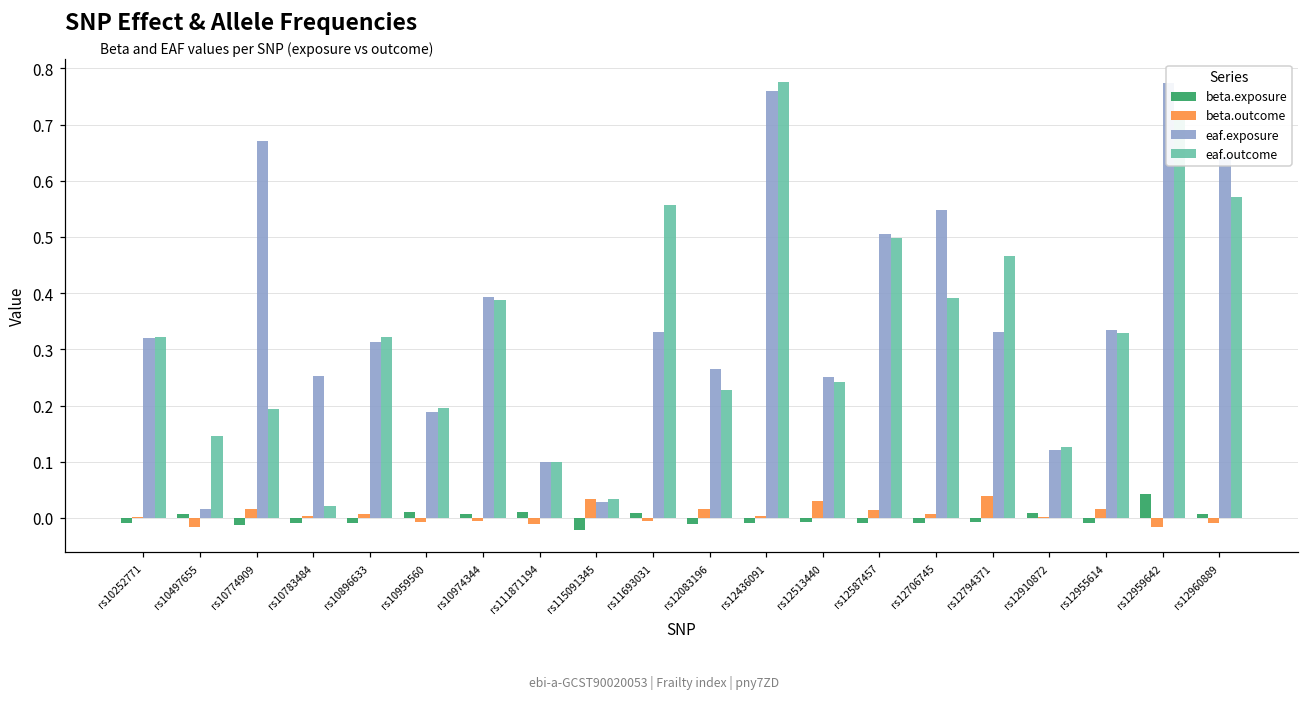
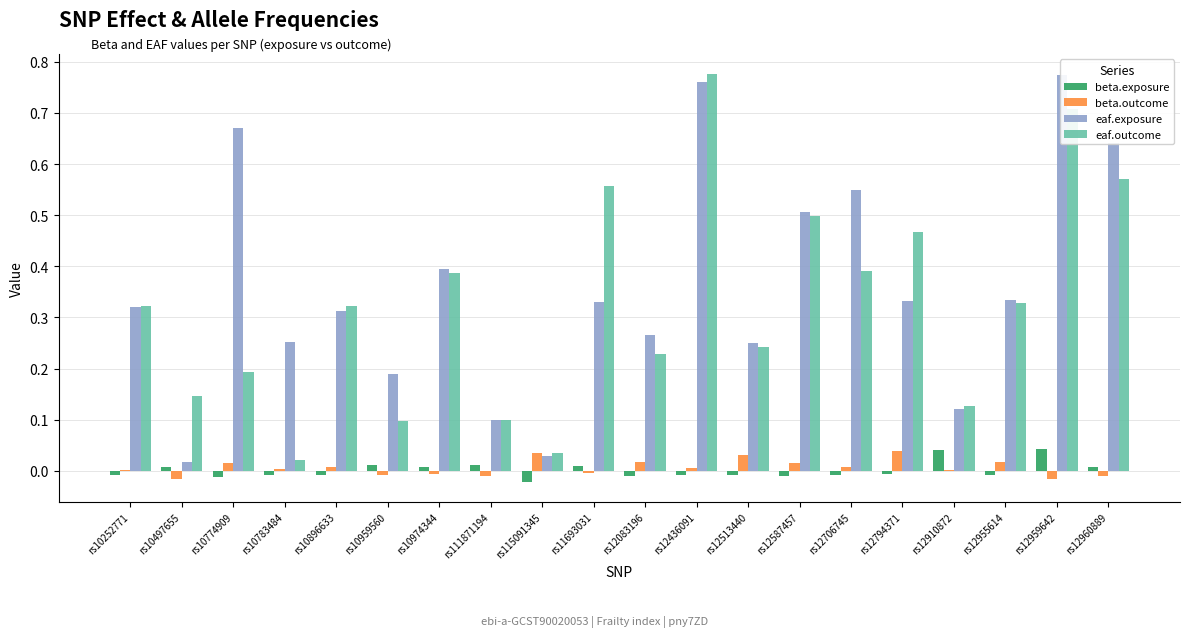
  {
    "beta.exposure": {
      "rs10252771": -0.01,
      "rs10497655": 0.01,
      "rs10774909": -0.01,
      "rs10783484": -0.01,
      "rs10896633": -0.01,
      "rs10959560": 0.01,
      "rs10974344": 0.01,
      "rs111871194": 0.01,
      "rs115091345": -0.02,
      "rs11693031": 0.01,
      "rs12083196": -0.01,
      "rs12436091": -0.01,
      "rs12513440": -0.01,
      "rs12587457": -0.01,
      "rs12706745": -0.01,
      "rs12794371": -0.01,
-     "rs12910872": 0.01,
+     "rs12910872": 0.04,
      "rs12955614": -0.01,
      "rs12959642": 0.04,
      "rs12960889": 0.01
    },
    "beta.outcome": {
      "rs10497655": -0.02,
      "rs10774909": 0.02,
      "rs10896633": 0.01,
      "rs10959560": -0.01,
      "rs10974344": -0.01,
      "rs111871194": -0.01,
      "rs115091345": 0.03,
      "rs12083196": 0.02,
      "rs12513440": 0.03,
      "rs12587457": 0.01,
      "rs12706745": 0.01,
      "rs12794371": 0.04,
      "rs12955614": 0.02,
      "rs12959642": -0.02,
      "rs12960889": -0.01
    },
    "eaf.exposure": {
      "rs10252771": 0.32,
      "rs10497655": 0.02,
      "rs10774909": 0.67,
      "rs10783484": 0.25,
      "rs10896633": 0.31,
      "rs10959560": 0.19,
      "rs10974344": 0.39,
      "rs111871194": 0.10,
      "rs115091345": 0.03,
      "rs11693031": 0.33,
      "rs12083196": 0.27,
      "rs12436091": 0.76,
      "rs12513440": 0.25,
      "rs12587457": 0.51,
      "rs12706745": 0.55,
      "rs12794371": 0.33,
      "rs12910872": 0.12,
      "rs12955614": 0.33
    },
    "eaf.outcome": {
      "rs10252771": 0.32,
      "rs10497655": 0.15,
      "rs10774909": 0.19,
      "rs10783484": 0.02,
      "rs10896633": 0.32,
-     "rs10959560": 0.20,
+     "rs10959560": 0.10,
      "rs10974344": 0.39,
      "rs111871194": 0.10,
      "rs115091345": 0.03,
      "rs11693031": 0.56,
      "rs12083196": 0.23,
      "rs12436091": 0.78,
      "rs12513440": 0.24,
      "rs12587457": 0.50,
      "rs12706745": 0.39,
      "rs12794371": 0.47,
      "rs12910872": 0.13,
      "rs12955614": 0.33,
      "rs12960889": 0.57
    }
  }
